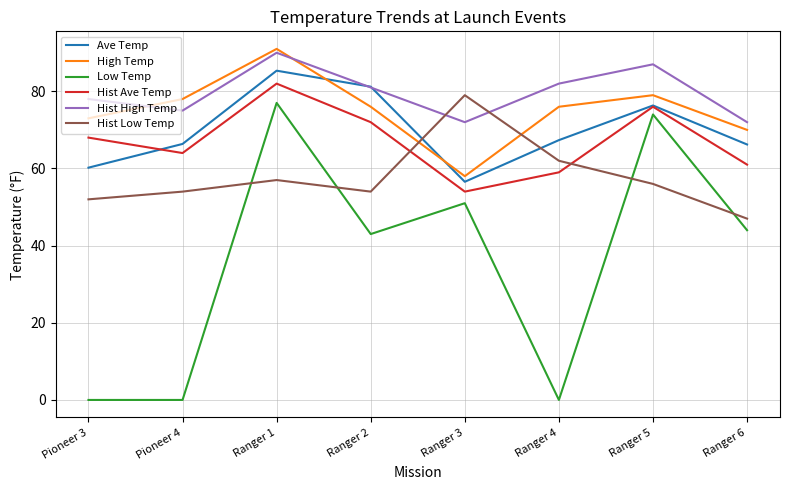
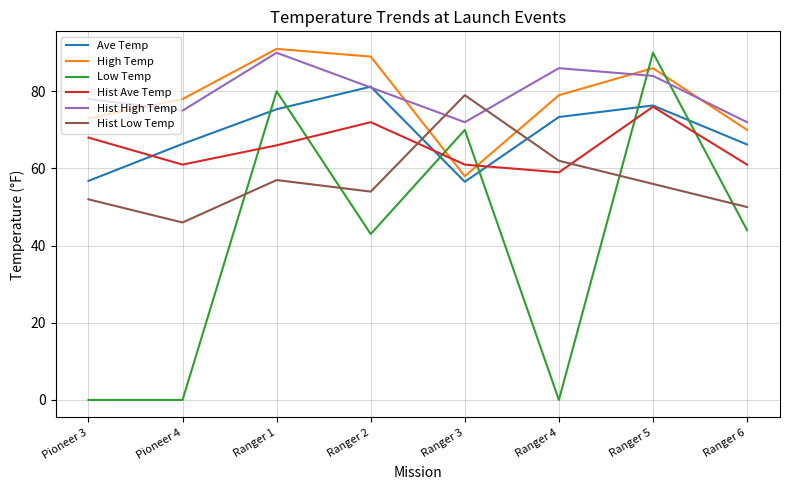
  {
    "Ave Temp": {
-     "Pioneer 3": 60,
+     "Pioneer 3": 57,
      "Pioneer 4": 66,
-     "Ranger 1": 85,
+     "Ranger 1": 75,
      "Ranger 3": 57,
-     "Ranger 4": 67,
+     "Ranger 4": 73,
      "Ranger 6": 66
    },
    "High Temp": {
      "Pioneer 4": 78,
      "Ranger 1": 91,
-     "Ranger 2": 76,
+     "Ranger 2": 89,
      "Ranger 3": 58,
-     "Ranger 4": 76,
-     "Ranger 5": 79,
+     "Ranger 4": 79,
+     "Ranger 5": 86,
      "Ranger 6": 70
    },
    "Low Temp": {
      "Pioneer 3": 0,
      "Pioneer 4": 0,
-     "Ranger 1": 77,
+     "Ranger 1": 80,
      "Ranger 2": 43,
-     "Ranger 3": 51,
+     "Ranger 3": 70,
      "Ranger 4": 0,
-     "Ranger 5": 74,
+     "Ranger 5": 90,
      "Ranger 6": 44
    },
    "Hist Ave Temp": {
      "Pioneer 3": 68,
-     "Pioneer 4": 64,
-     "Ranger 1": 82,
+     "Pioneer 4": 61,
+     "Ranger 1": 66,
      "Ranger 2": 72,
-     "Ranger 3": 54,
+     "Ranger 3": 61,
      "Ranger 4": 59,
      "Ranger 6": 61
    },
    "Hist High Temp": {
      "Pioneer 4": 75,
      "Ranger 1": 90,
      "Ranger 3": 72,
-     "Ranger 4": 82,
-     "Ranger 5": 87,
+     "Ranger 4": 86,
+     "Ranger 5": 84,
      "Ranger 6": 72
    },
    "Hist Low Temp": {
      "Pioneer 3": 52,
-     "Pioneer 4": 54,
+     "Pioneer 4": 46,
      "Ranger 1": 57,
      "Ranger 2": 54,
      "Ranger 3": 79,
      "Ranger 4": 62,
      "Ranger 5": 56,
-     "Ranger 6": 47
+     "Ranger 6": 50
    }
  }
